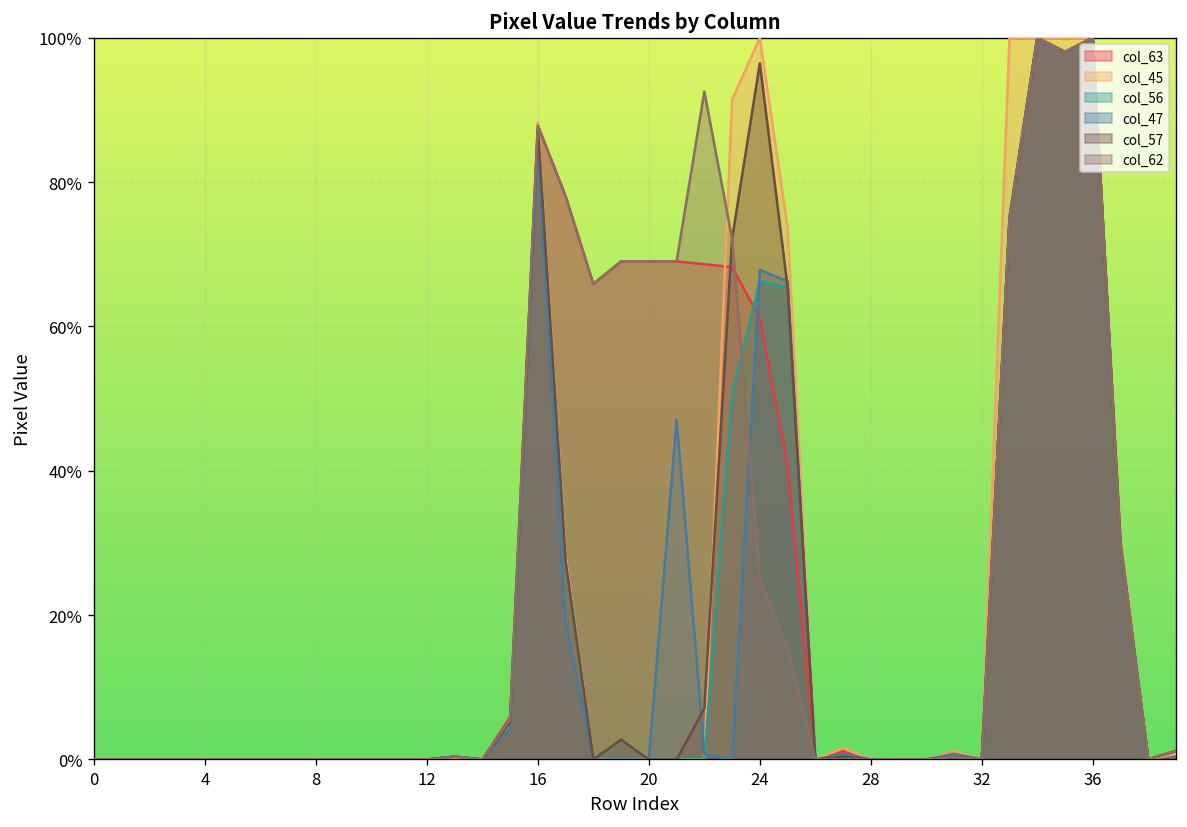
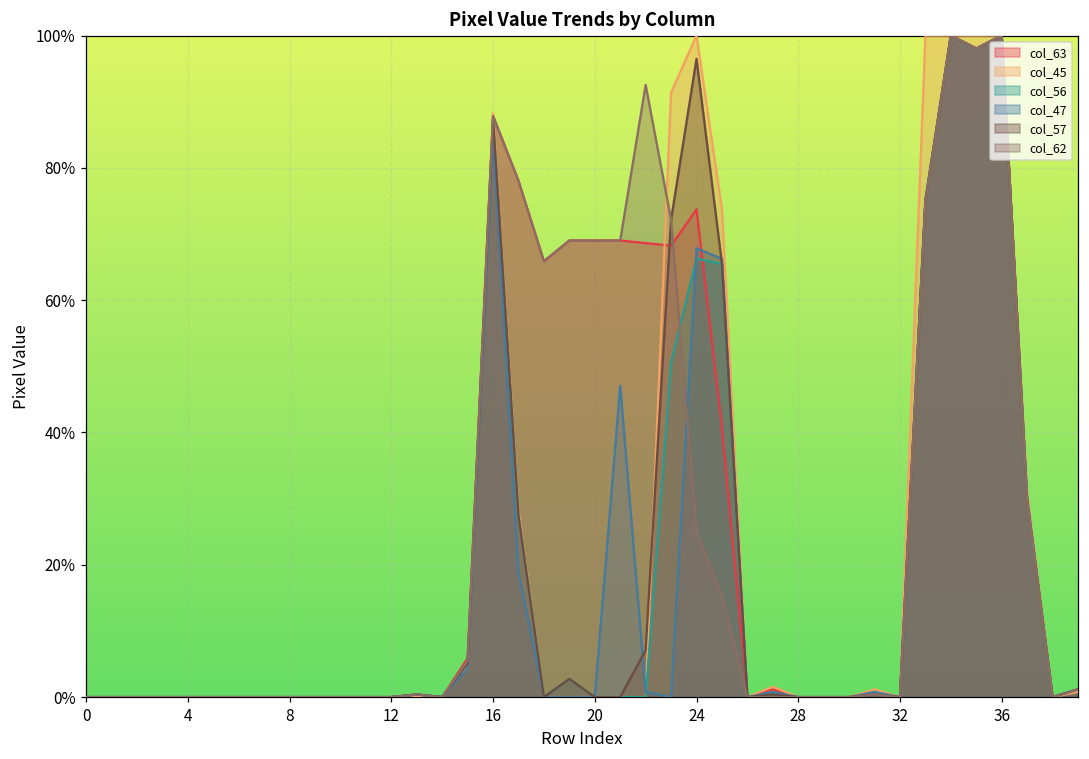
  {
    "col_63": {
-     "24": "61%"
+     "24": "74%"
    },
    "col_45": {
      "24": "100%"
    }
  }
